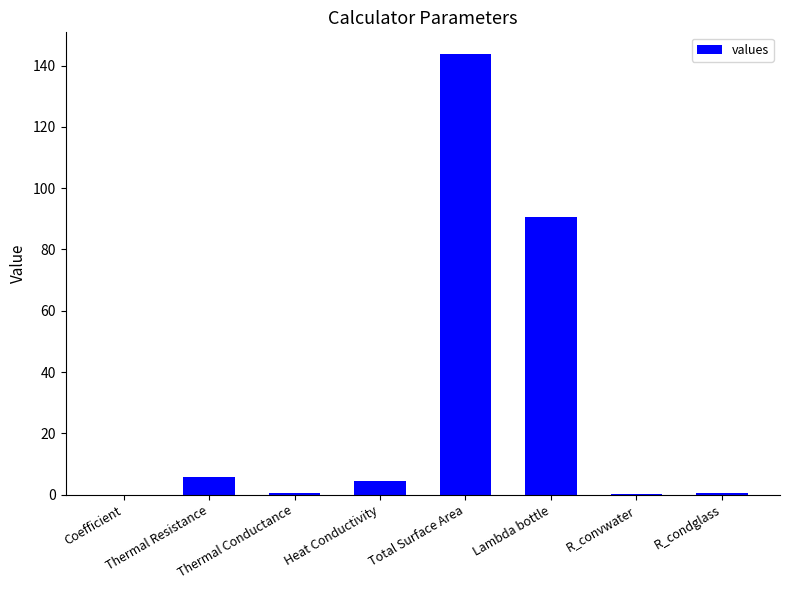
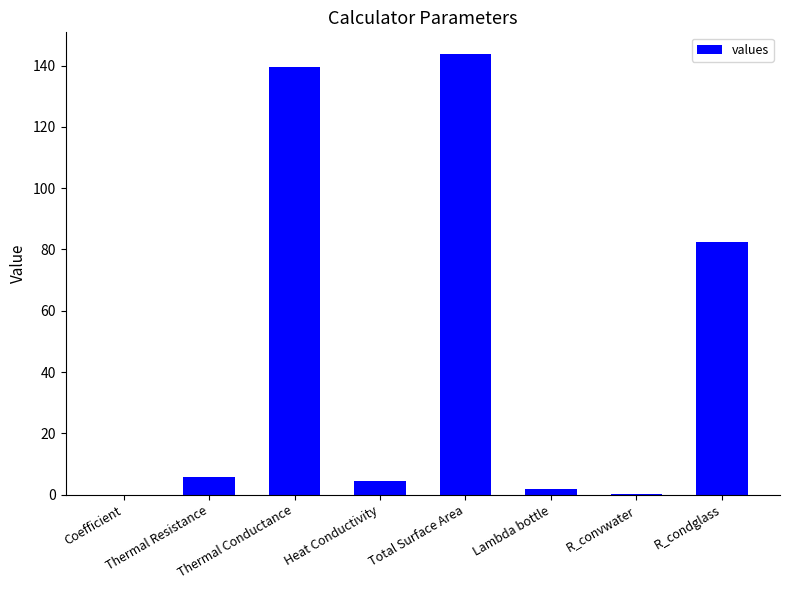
  {
    "Thermal Resistance": 6,
-   "Thermal Conductance": 1,
+   "Thermal Conductance": 139,
    "Heat Conductivity": 5,
    "Total Surface Area": 144,
-   "Lambda bottle": 91,
-   "R_condglass": 0
+   "Lambda bottle": 2,
+   "R_condglass": 83
  }
